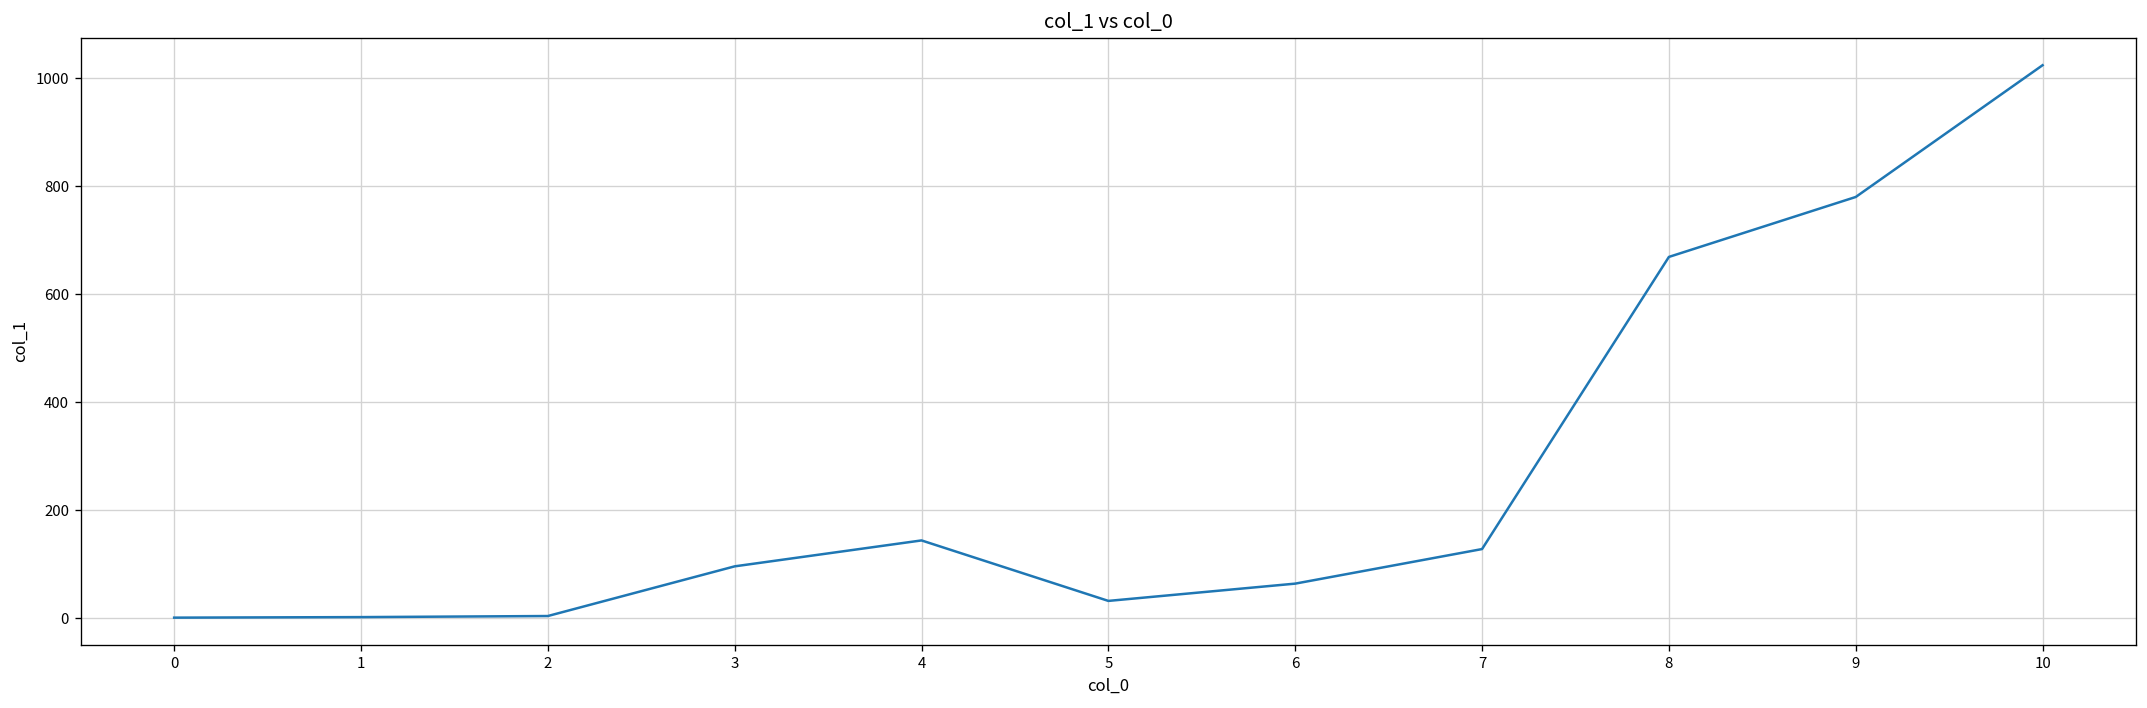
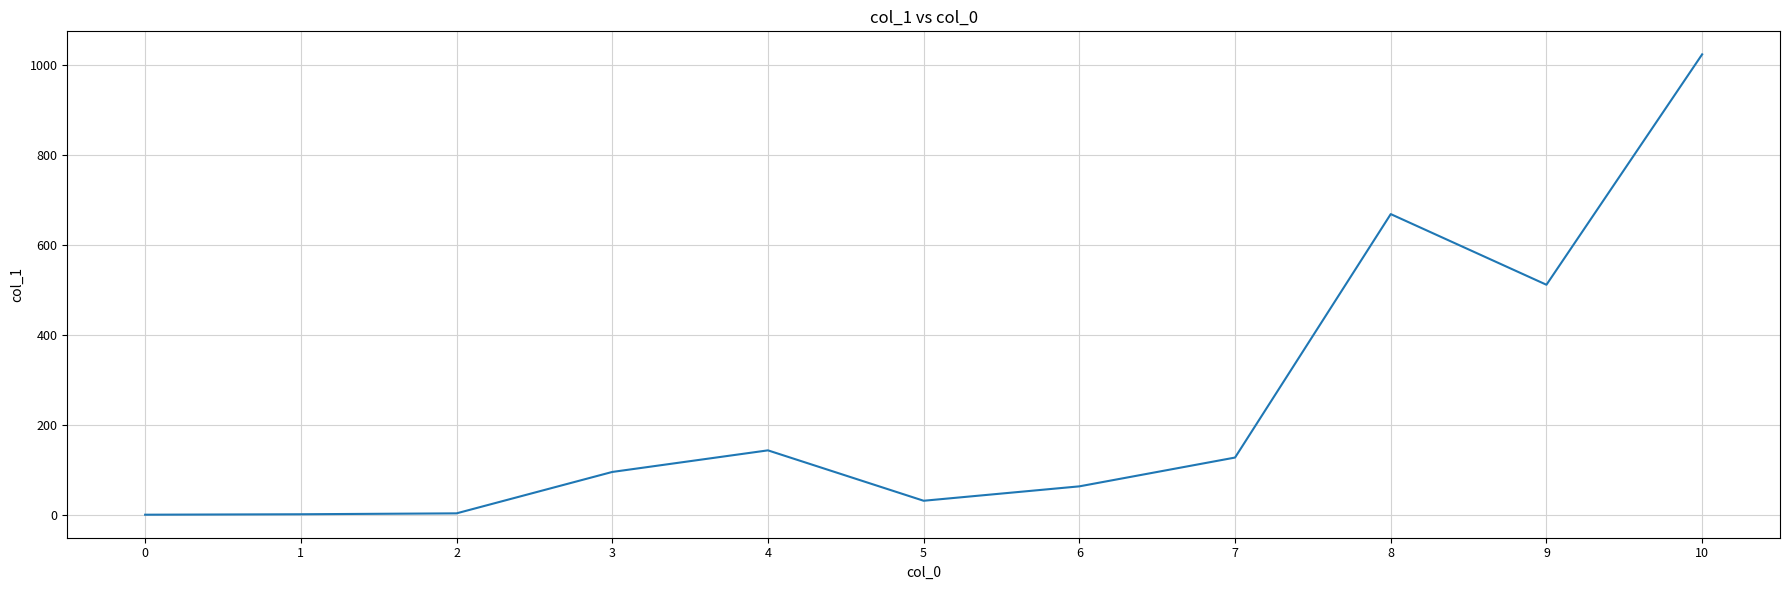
  {
    "0": 0,
    "1": 0,
    "2": 0,
    "3": 100,
    "4": 140,
    "5": 30,
    "6": 60,
    "7": 130,
    "8": 670,
-   "9": 780,
+   "9": 510,
    "10": 1020
  }
